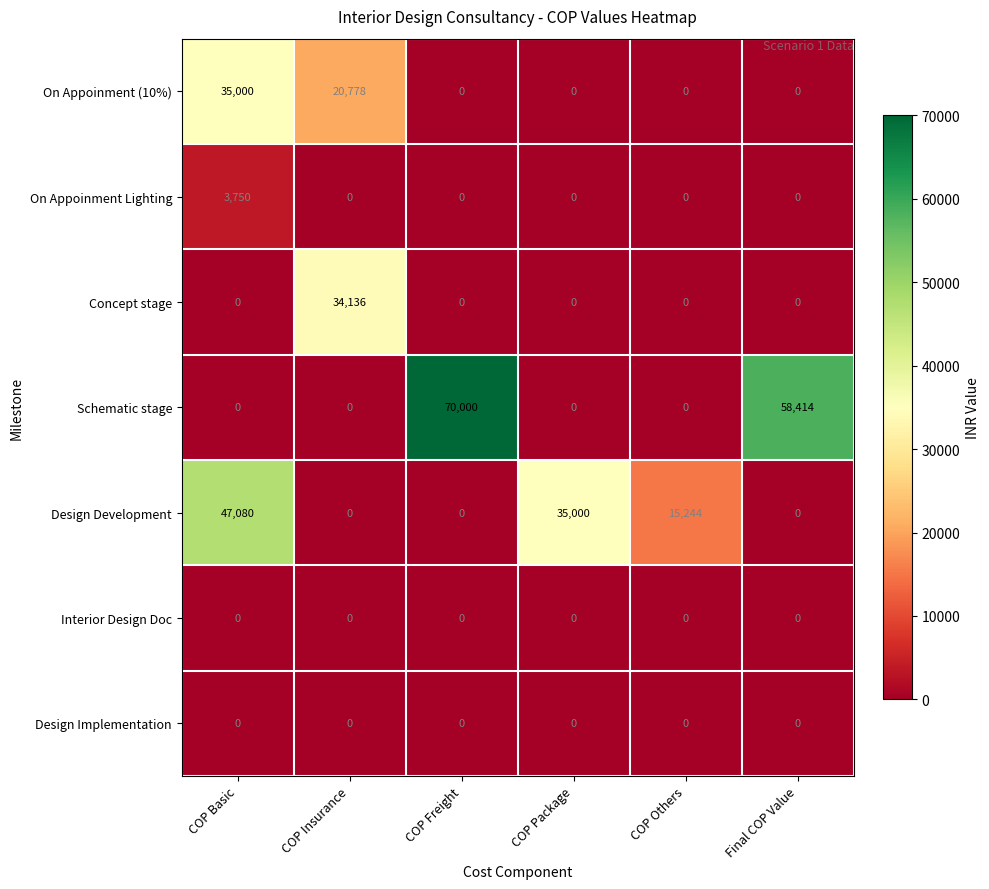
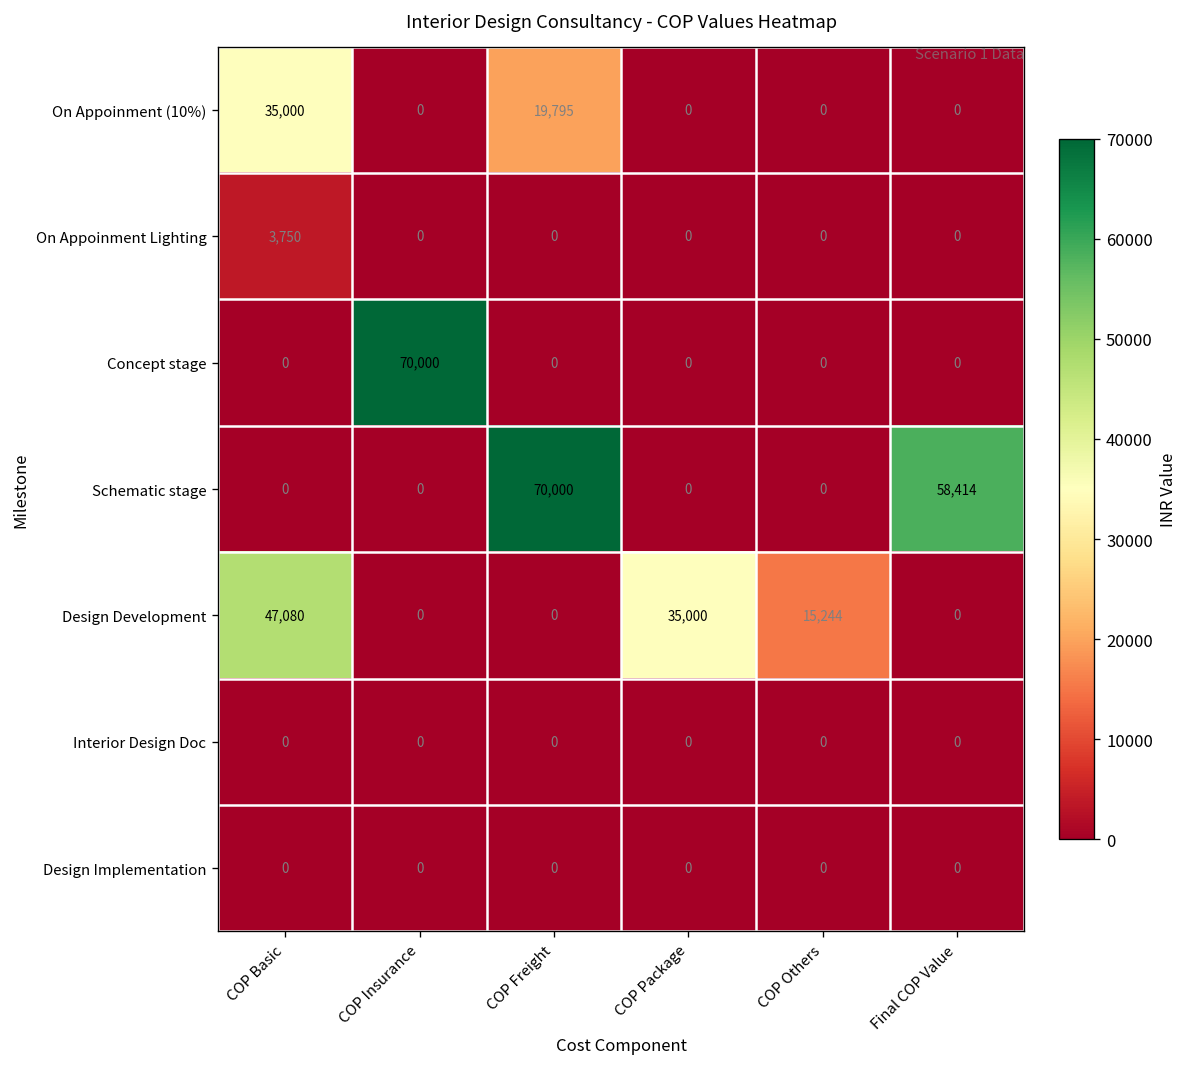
  {
    "On Appoinment (10%)": {
      "COP Basic": "35,000",
-     "COP Insurance": "20,778",
-     "COP Freight": "0",
+     "COP Insurance": "0",
+     "COP Freight": "19,795",
      "COP Package": "0",
      "COP Others": "0"
    },
    "On Appoinment Lighting": {
      "COP Basic": "3,750",
      "COP Insurance": "0",
      "COP Freight": "0",
      "COP Package": "0",
      "COP Others": "0",
      "Final COP Value": "0"
    },
    "Concept stage": {
      "COP Basic": "0",
-     "COP Insurance": "34,136",
+     "COP Insurance": "70,000",
      "COP Freight": "0",
      "COP Package": "0",
      "COP Others": "0",
      "Final COP Value": "0"
    },
    "Schematic stage": {
      "COP Basic": "0",
      "COP Insurance": "0",
      "COP Freight": "70,000",
      "COP Package": "0",
      "COP Others": "0",
      "Final COP Value": "58,414"
    },
    "Design Development": {
      "COP Basic": "47,080",
      "COP Insurance": "0",
      "COP Freight": "0",
      "COP Package": "35,000",
      "COP Others": "15,244",
      "Final COP Value": "0"
    },
    "Interior Design Doc": {
      "COP Basic": "0",
      "COP Insurance": "0",
      "COP Freight": "0",
      "COP Package": "0",
      "COP Others": "0",
      "Final COP Value": "0"
    },
    "Design Implementation": {
      "COP Basic": "0",
      "COP Insurance": "0",
      "COP Freight": "0",
      "COP Package": "0",
      "COP Others": "0",
      "Final COP Value": "0"
    }
  }
